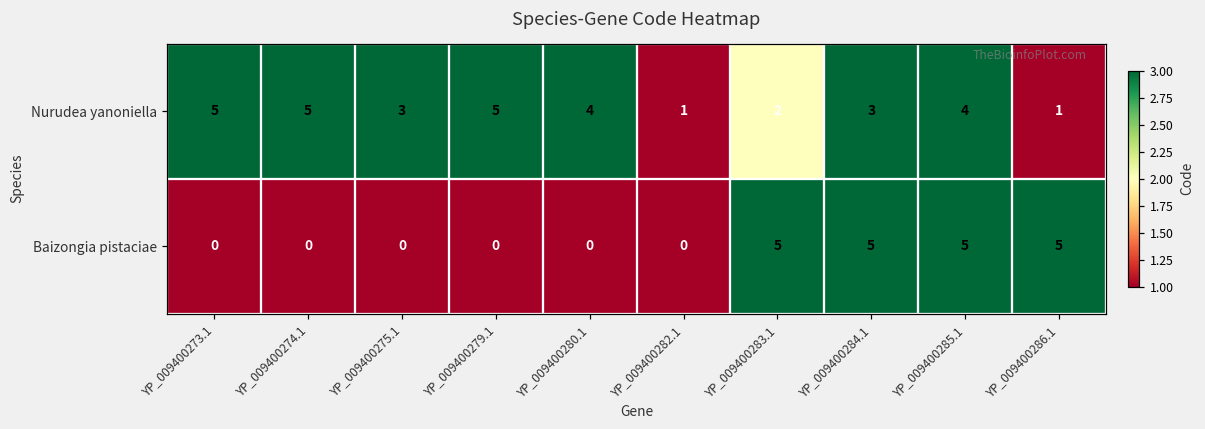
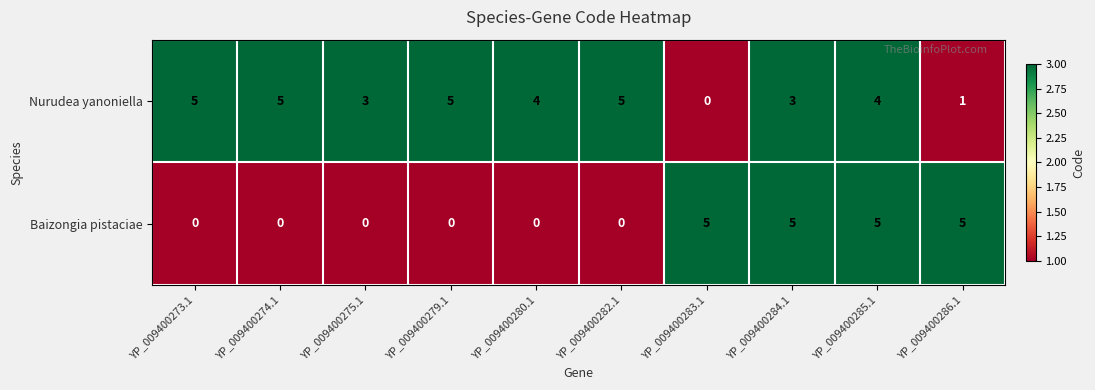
  {
    "Nurudea yanoniella": {
      "YP_009400273.1": 5,
      "YP_009400274.1": 5,
      "YP_009400275.1": 3,
      "YP_009400279.1": 5,
      "YP_009400280.1": 4,
-     "YP_009400282.1": 1,
-     "YP_009400283.1": 2,
+     "YP_009400282.1": 5,
+     "YP_009400283.1": 0,
      "YP_009400284.1": 3,
      "YP_009400285.1": 4
    },
    "Baizongia pistaciae": {
      "YP_009400273.1": 0,
      "YP_009400274.1": 0,
      "YP_009400275.1": 0,
      "YP_009400279.1": 0,
      "YP_009400280.1": 0,
      "YP_009400282.1": 0,
      "YP_009400283.1": 5,
      "YP_009400284.1": 5,
      "YP_009400285.1": 5,
      "YP_009400286.1": 5
    }
  }
